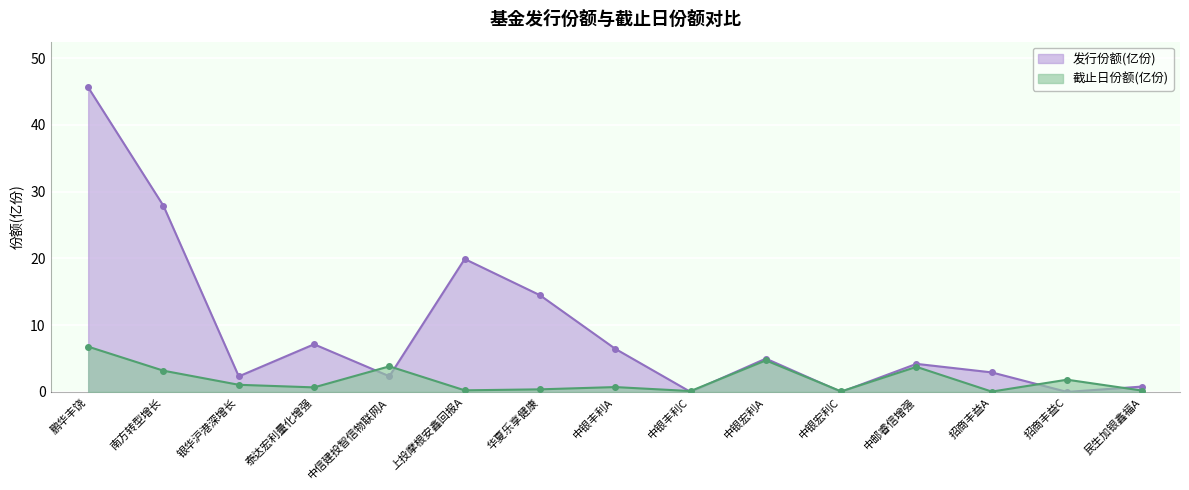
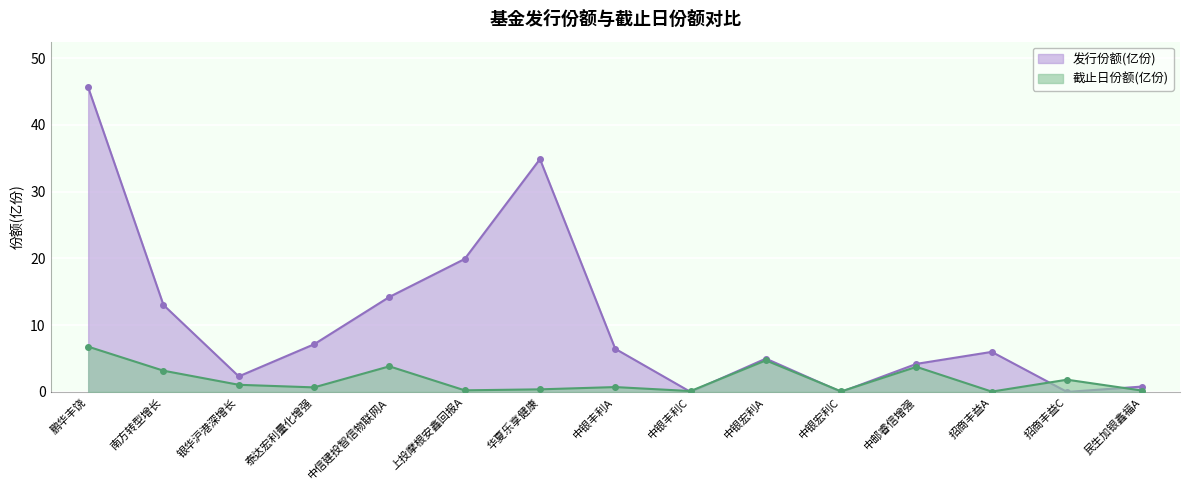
  {
    "发行份额(亿份)": {
      "鹏华丰饶": 46,
-     "南方转型增长": 28,
+     "南方转型增长": 13,
      "银华沪港深增长": 2,
      "泰达宏利量化增强": 7,
-     "中信建投智信物联网A": 2,
+     "中信建投智信物联网A": 14,
      "上投摩根安鑫回报A": 20,
-     "华夏乐享健康": 14,
+     "华夏乐享健康": 35,
      "中银丰利A": 6,
      "中邮睿信增强": 4,
-     "招商丰益A": 3,
+     "招商丰益A": 6,
      "招商丰益C": 0,
      "民生加银鑫福A": 1
    },
    "截止日份额(亿份)": {
      "鹏华丰饶": 7,
      "南方转型增长": 3,
      "银华沪港深增长": 1,
      "泰达宏利量化增强": 1,
      "中信建投智信物联网A": 4,
      "上投摩根安鑫回报A": 0,
      "华夏乐享健康": 0,
      "中银丰利A": 1,
      "中邮睿信增强": 4,
      "招商丰益A": 0,
      "招商丰益C": 2,
      "民生加银鑫福A": 0
    }
  }
